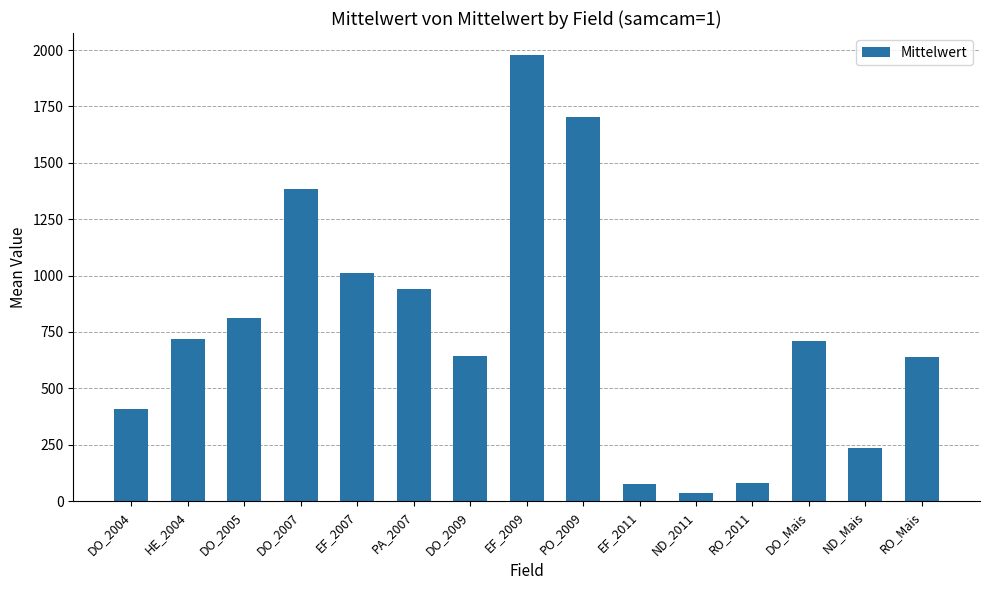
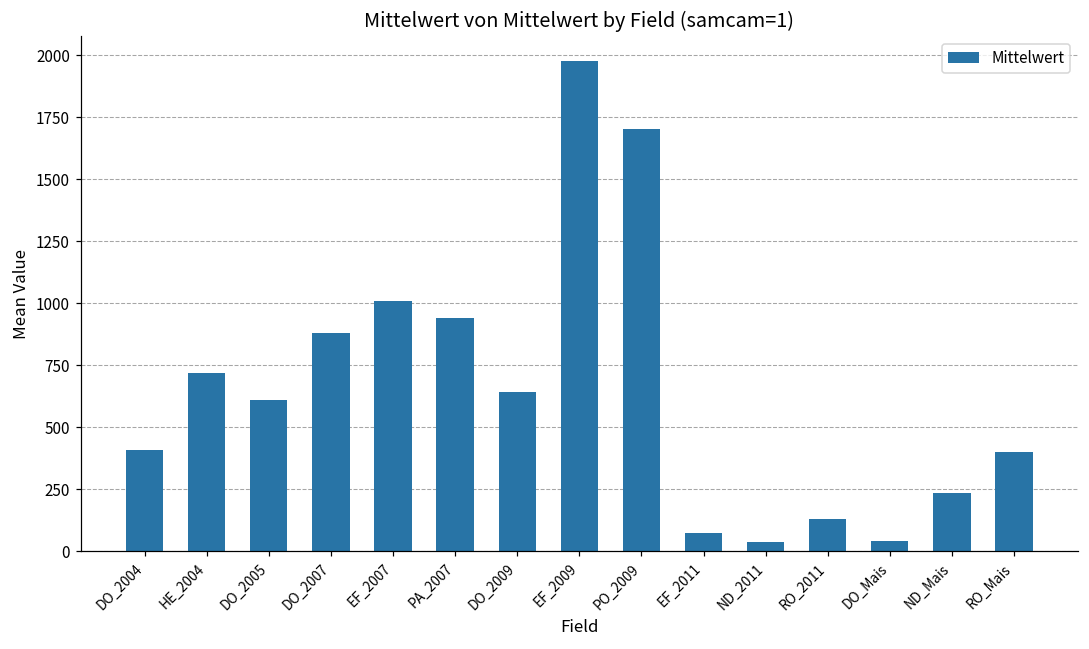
  {
    "DO_2004": 410,
    "HE_2004": 720,
-   "DO_2005": 810,
-   "DO_2007": 1380,
+   "DO_2005": 610,
+   "DO_2007": 880,
    "EF_2007": 1010,
    "PA_2007": 940,
    "DO_2009": 640,
    "EF_2009": 1980,
    "PO_2009": 1700,
    "EF_2011": 70,
    "ND_2011": 40,
-   "RO_2011": 80,
-   "DO_Mais": 710,
+   "RO_2011": 130,
+   "DO_Mais": 40,
    "ND_Mais": 240,
-   "RO_Mais": 640
+   "RO_Mais": 400
  }
